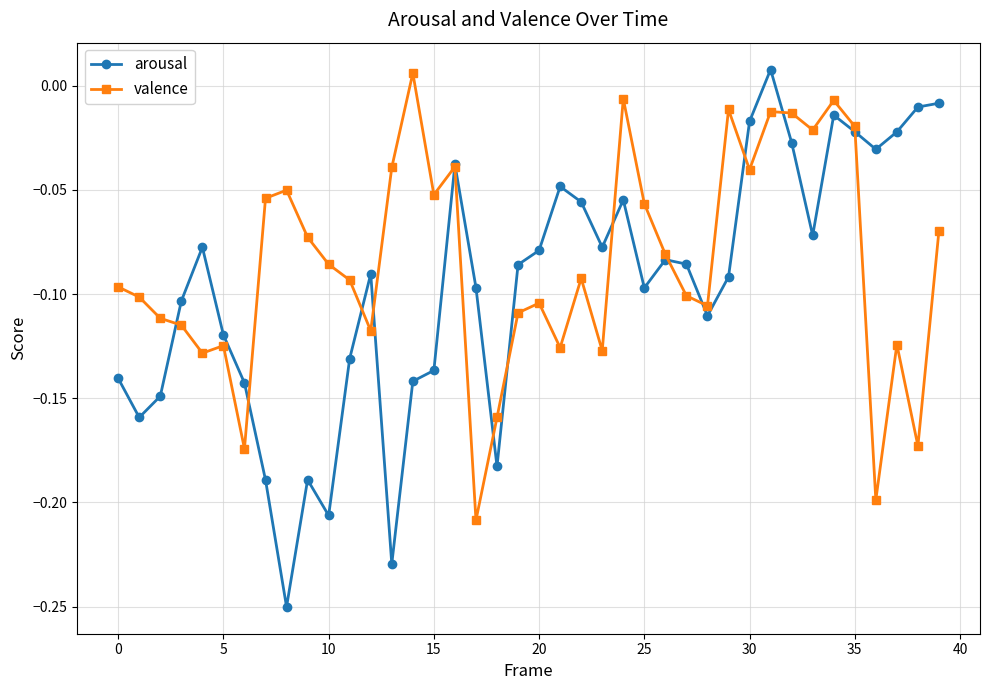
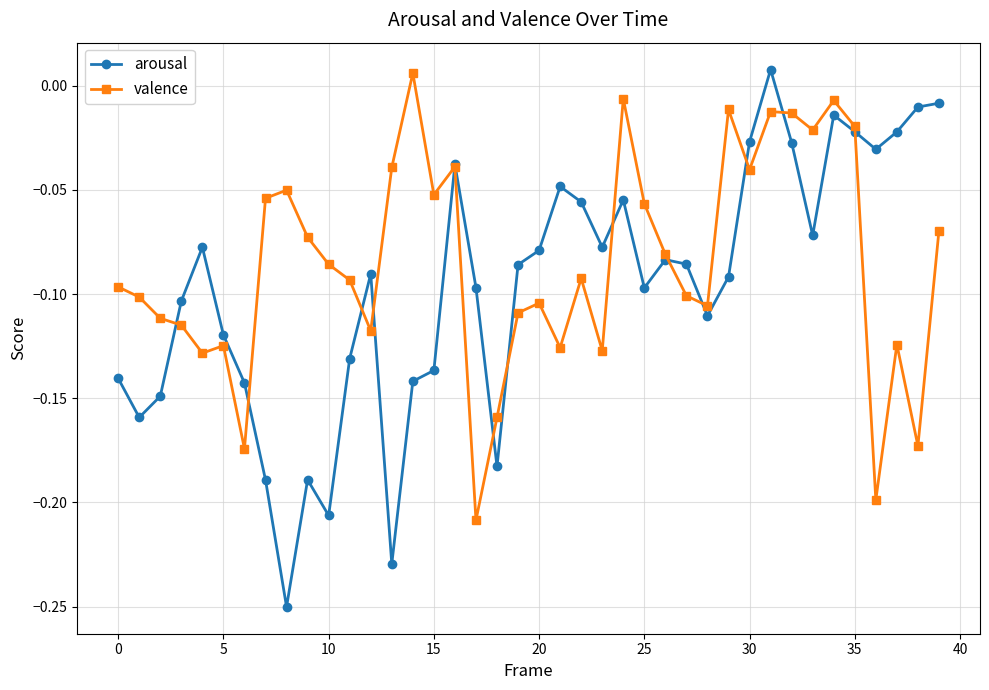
  {
    "arousal": {
      "0": -0.140,
      "5": -0.120,
      "10": -0.206,
      "15": -0.137,
      "20": -0.079,
      "25": -0.097,
-     "30": -0.017,
+     "30": -0.027,
      "35": -0.022
    },
    "valence": {
      "0": -0.097,
      "5": -0.125,
      "10": -0.086,
      "15": -0.052,
      "20": -0.104,
      "25": -0.057,
      "30": -0.040,
      "35": -0.020
    }
  }
